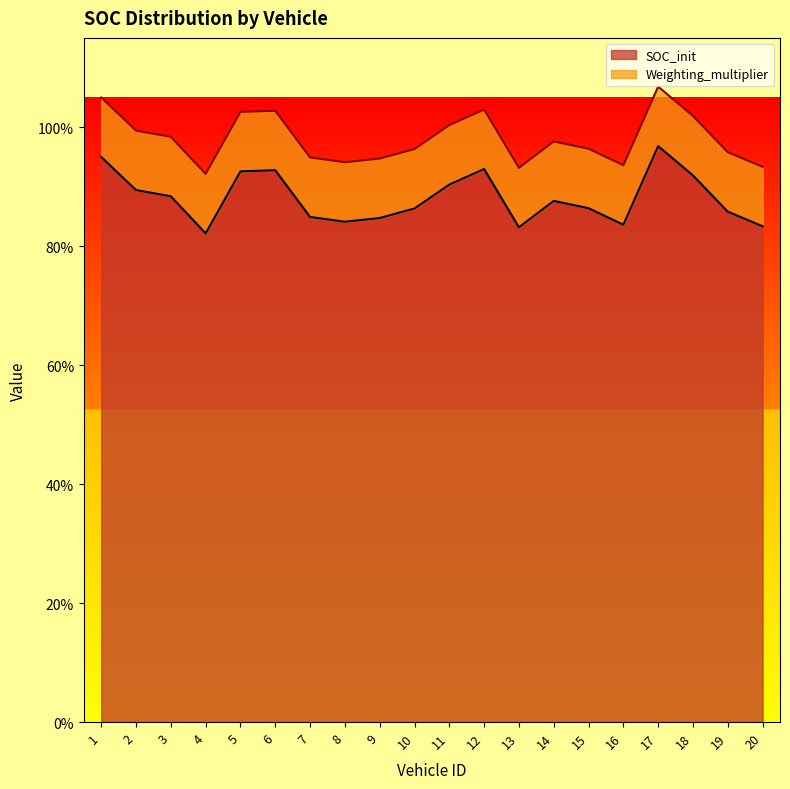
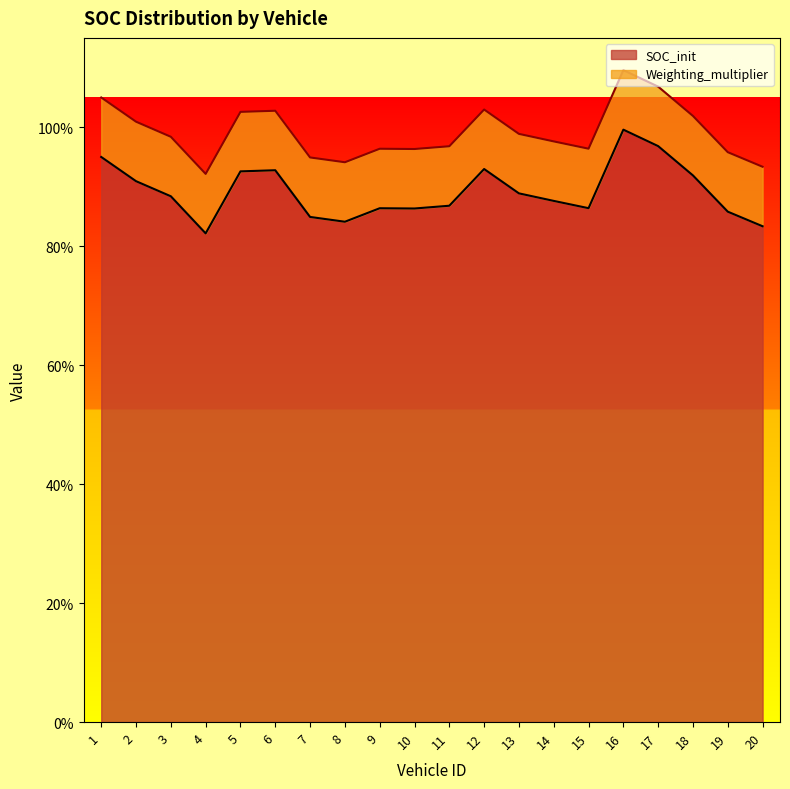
  {
    "SOC_init": {
      "1": "95%",
-     "2": "89%",
+     "2": "91%",
      "3": "88%",
      "4": "82%",
      "5": "93%",
      "6": "93%",
      "7": "85%",
      "8": "84%",
-     "9": "85%",
+     "9": "86%",
      "10": "86%",
-     "11": "90%",
+     "11": "87%",
      "12": "93%",
-     "13": "83%",
+     "13": "89%",
      "14": "88%",
      "15": "86%",
-     "16": "84%",
+     "16": "100%",
      "17": "97%",
      "18": "92%",
      "19": "86%",
      "20": "83%"
    },
    "Weighting_multiplier": {
      "1": "10%",
      "2": "10%",
      "3": "10%",
      "4": "10%",
      "5": "10%",
      "6": "10%",
      "7": "10%",
      "8": "10%",
      "9": "10%",
      "10": "10%",
      "11": "10%",
      "12": "10%",
      "13": "10%",
      "14": "10%",
      "15": "10%",
      "17": "10%",
      "18": "10%",
      "19": "10%",
      "20": "10%"
    }
  }
